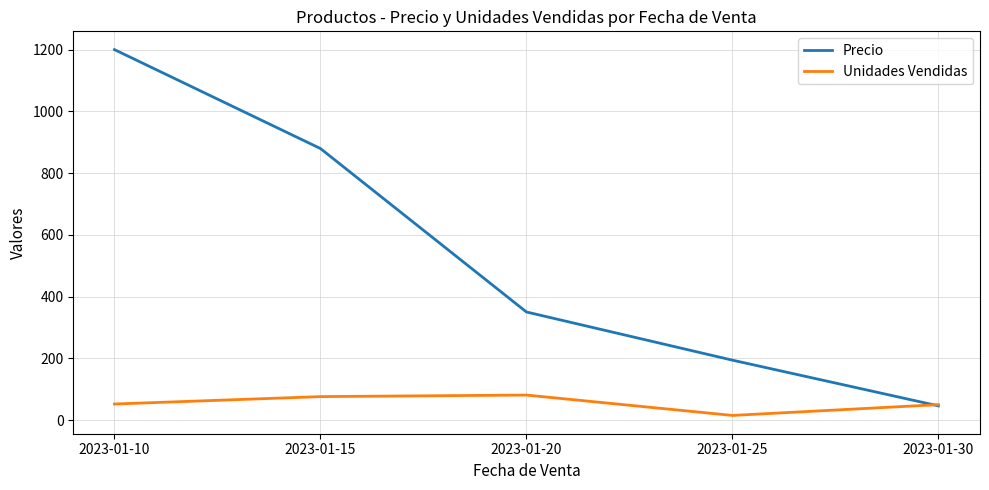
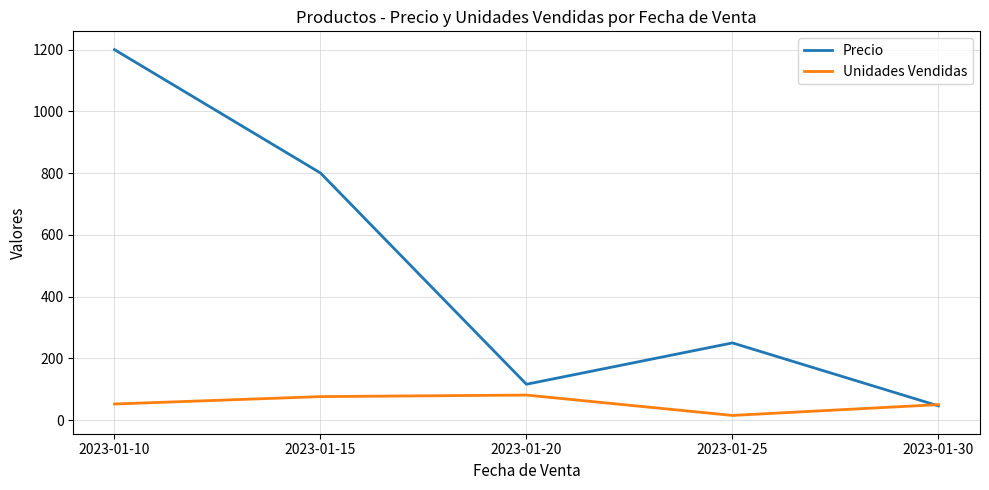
  {
    "Precio": {
      "2023-01-10": 1200,
-     "2023-01-15": 880,
-     "2023-01-20": 350,
-     "2023-01-25": 190
+     "2023-01-15": 800,
+     "2023-01-20": 120,
+     "2023-01-25": 250
    },
    "Unidades Vendidas": {
      "2023-01-10": 50,
      "2023-01-15": 80,
      "2023-01-20": 80,
      "2023-01-25": 20
    }
  }
